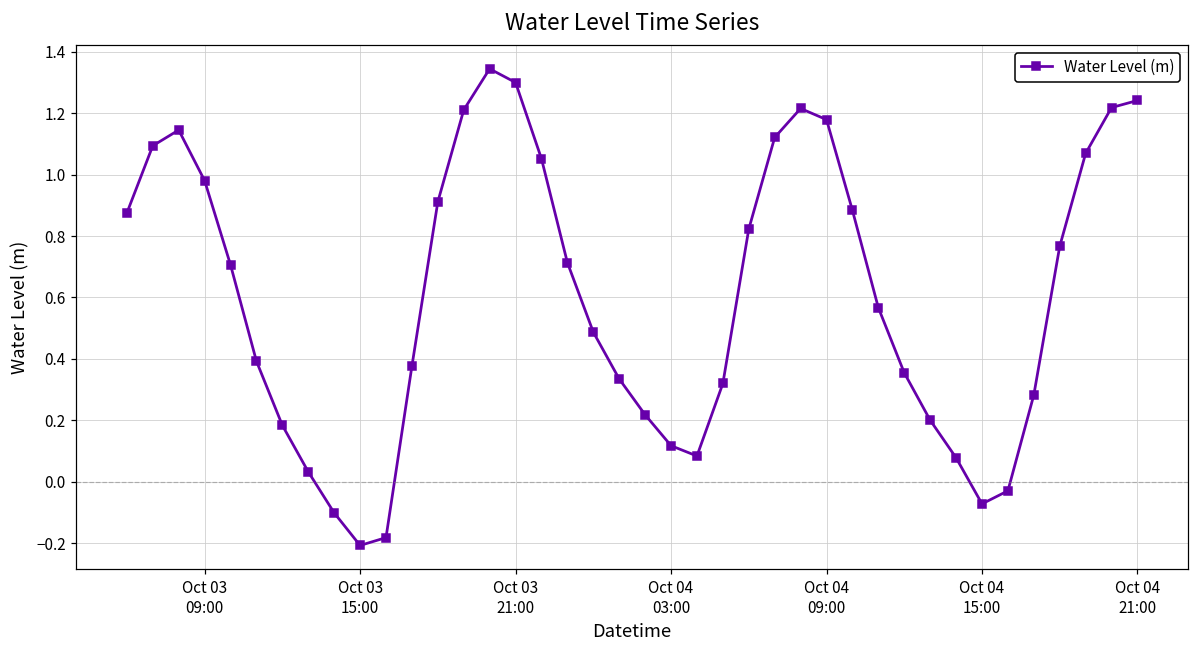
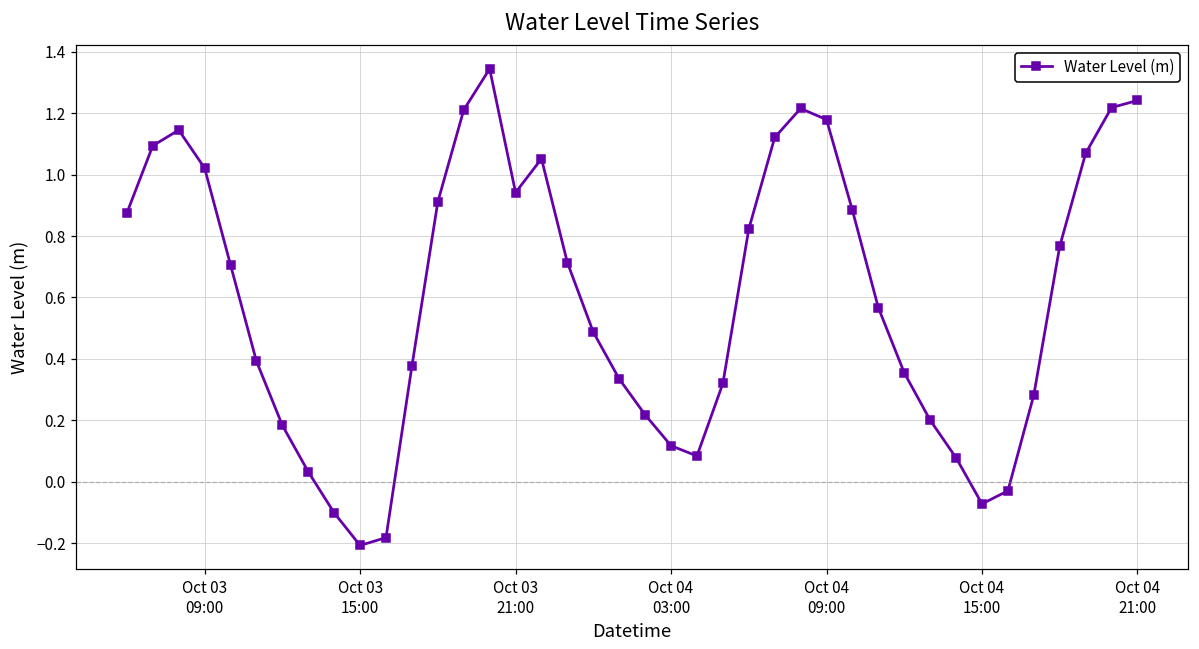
  {
-   "Oct 03 09:00": 0.98,
+   "Oct 03 09:00": 1.02,
    "Oct 03 15:00": -0.21,
-   "Oct 03 21:00": 1.30,
+   "Oct 03 21:00": 0.94,
    "Oct 04 03:00": 0.12,
    "Oct 04 09:00": 1.18,
    "Oct 04 15:00": -0.07,
    "Oct 04 21:00": 1.24
  }
